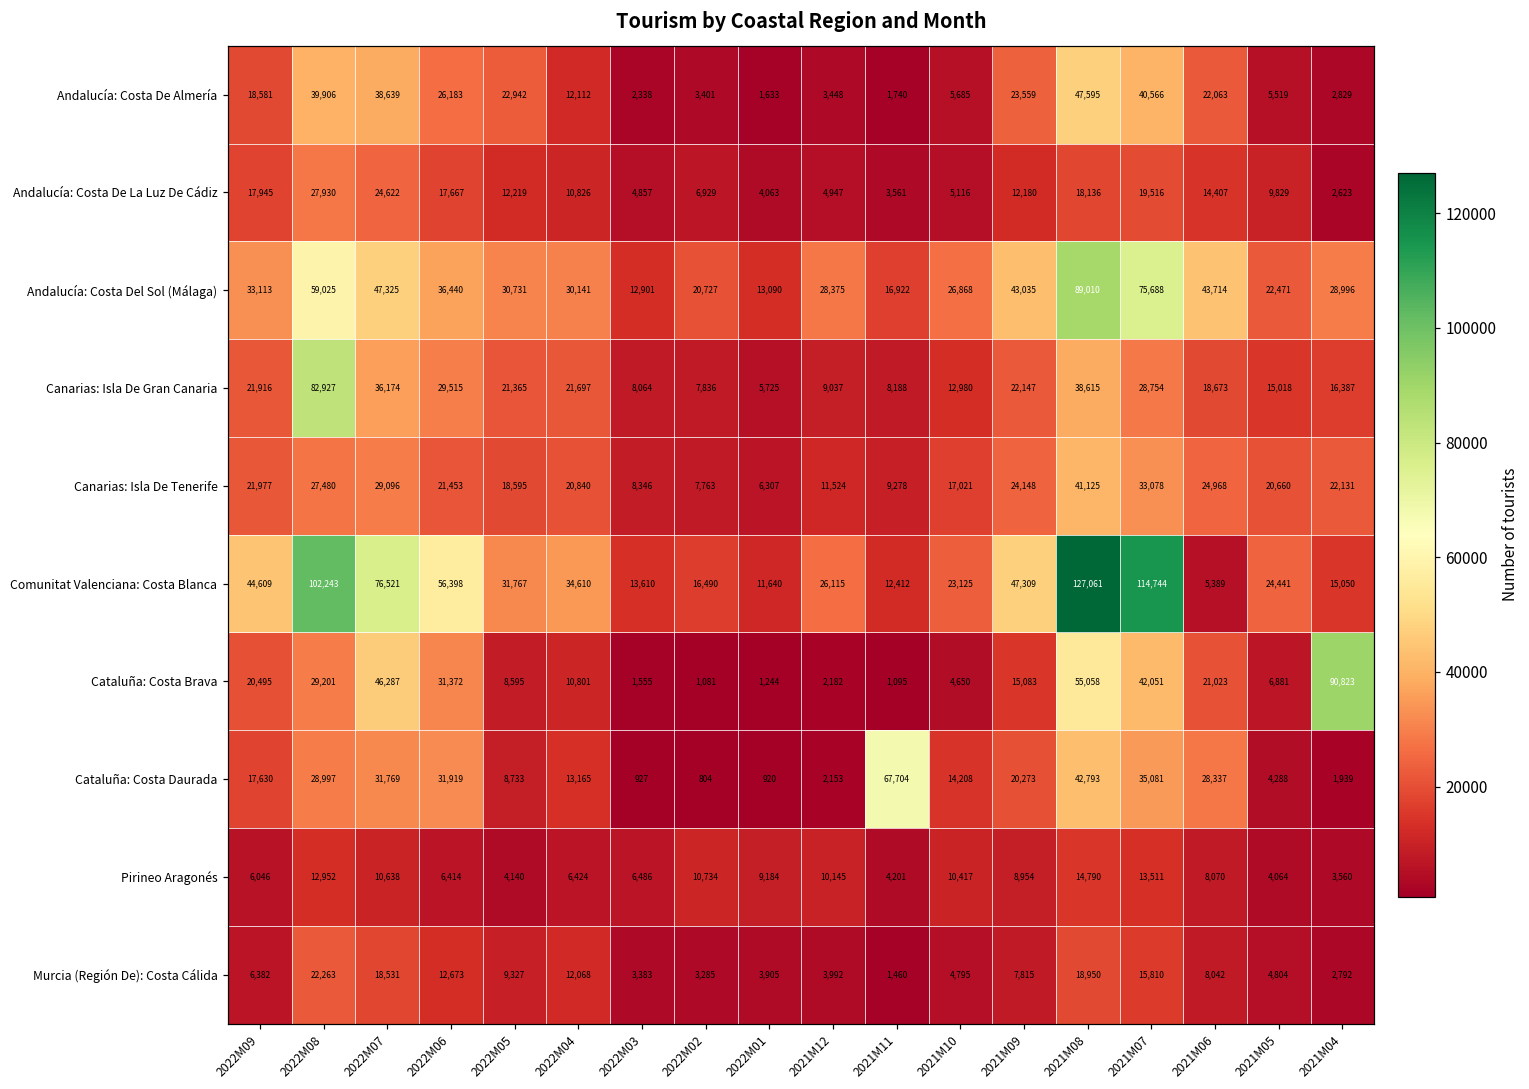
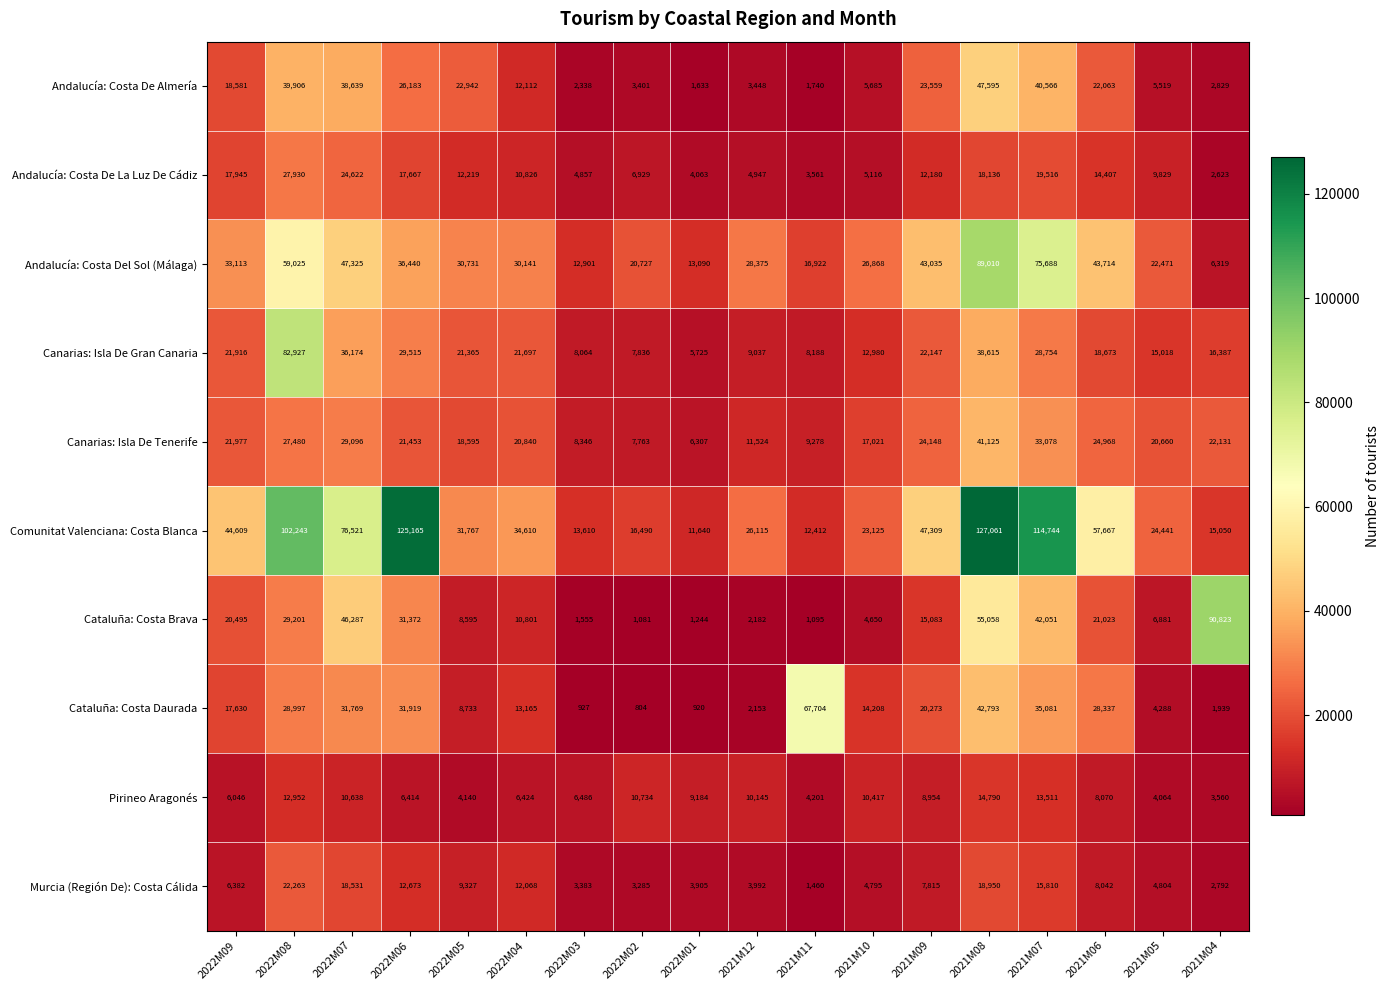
  {
    "Andalucía: Costa De Almería": {
      "2022M09": "18,581",
      "2022M08": "39,906",
      "2022M07": "38,639",
      "2022M06": "26,183",
      "2022M05": "22,942",
      "2022M04": "12,112",
      "2022M03": "2,338",
      "2022M02": "3,401",
      "2022M01": "1,633",
      "2021M12": "3,448",
      "2021M11": "1,740",
      "2021M10": "5,685",
      "2021M09": "23,559",
      "2021M08": "47,595",
      "2021M07": "40,566",
      "2021M06": "22,063",
      "2021M05": "5,519",
      "2021M04": "2,829"
    },
    "Andalucía: Costa De La Luz De Cádiz": {
      "2022M09": "17,945",
      "2022M08": "27,930",
      "2022M07": "24,622",
      "2022M06": "17,667",
      "2022M05": "12,219",
      "2022M04": "10,826",
      "2022M03": "4,857",
      "2022M02": "6,929",
      "2022M01": "4,063",
      "2021M12": "4,947",
      "2021M11": "3,561",
      "2021M10": "5,116",
      "2021M09": "12,180",
      "2021M08": "18,136",
      "2021M07": "19,516",
      "2021M06": "14,407",
      "2021M05": "9,829",
      "2021M04": "2,623"
    },
    "Andalucía: Costa Del Sol (Málaga)": {
      "2022M09": "33,113",
      "2022M08": "59,025",
      "2022M07": "47,325",
      "2022M06": "36,440",
      "2022M05": "30,731",
      "2022M04": "30,141",
      "2022M03": "12,901",
      "2022M02": "20,727",
      "2022M01": "13,090",
      "2021M12": "28,375",
      "2021M11": "16,922",
      "2021M10": "26,868",
      "2021M09": "43,035",
      "2021M08": "89,010",
      "2021M07": "75,688",
      "2021M06": "43,714",
      "2021M05": "22,471",
-     "2021M04": "28,996"
+     "2021M04": "6,319"
    },
    "Canarias: Isla De Gran Canaria": {
      "2022M09": "21,916",
      "2022M08": "82,927",
      "2022M07": "36,174",
      "2022M06": "29,515",
      "2022M05": "21,365",
      "2022M04": "21,697",
      "2022M03": "8,064",
      "2022M02": "7,836",
      "2022M01": "5,725",
      "2021M12": "9,037",
      "2021M11": "8,188",
      "2021M10": "12,980",
      "2021M09": "22,147",
      "2021M08": "38,615",
      "2021M07": "28,754",
      "2021M06": "18,673",
      "2021M05": "15,018",
      "2021M04": "16,387"
    },
    "Canarias: Isla De Tenerife": {
      "2022M09": "21,977",
      "2022M08": "27,480",
      "2022M07": "29,096",
      "2022M06": "21,453",
      "2022M05": "18,595",
      "2022M04": "20,840",
      "2022M03": "8,346",
      "2022M02": "7,763",
      "2022M01": "6,307",
      "2021M12": "11,524",
      "2021M11": "9,278",
      "2021M10": "17,021",
      "2021M09": "24,148",
      "2021M08": "41,125",
      "2021M07": "33,078",
      "2021M06": "24,968",
      "2021M05": "20,660",
      "2021M04": "22,131"
    },
    "Comunitat Valenciana: Costa Blanca": {
      "2022M09": "44,609",
      "2022M08": "102,243",
      "2022M07": "76,521",
-     "2022M06": "56,398",
+     "2022M06": "125,165",
      "2022M05": "31,767",
      "2022M04": "34,610",
      "2022M03": "13,610",
      "2022M02": "16,490",
      "2022M01": "11,640",
      "2021M12": "26,115",
      "2021M11": "12,412",
      "2021M10": "23,125",
      "2021M09": "47,309",
      "2021M08": "127,061",
      "2021M07": "114,744",
-     "2021M06": "5,389",
+     "2021M06": "57,667",
      "2021M05": "24,441",
      "2021M04": "15,050"
    },
    "Cataluña: Costa Brava": {
      "2022M09": "20,495",
      "2022M08": "29,201",
      "2022M07": "46,287",
      "2022M06": "31,372",
      "2022M05": "8,595",
      "2022M04": "10,801",
      "2022M03": "1,555",
      "2022M02": "1,081",
      "2022M01": "1,244",
      "2021M12": "2,182",
      "2021M11": "1,095",
      "2021M10": "4,650",
      "2021M09": "15,083",
      "2021M08": "55,058",
      "2021M07": "42,051",
      "2021M06": "21,023",
      "2021M05": "6,881",
      "2021M04": "90,823"
    },
    "Cataluña: Costa Daurada": {
      "2022M09": "17,630",
      "2022M08": "28,997",
      "2022M07": "31,769",
      "2022M06": "31,919",
      "2022M05": "8,733",
      "2022M04": "13,165",
      "2022M03": "927",
      "2022M02": "804",
      "2022M01": "920",
      "2021M12": "2,153",
      "2021M11": "67,704",
      "2021M10": "14,208",
      "2021M09": "20,273",
      "2021M08": "42,793",
      "2021M07": "35,081",
      "2021M06": "28,337",
      "2021M05": "4,288",
      "2021M04": "1,939"
    },
    "Pirineo Aragonés": {
      "2022M09": "6,046",
      "2022M08": "12,952",
      "2022M07": "10,638",
      "2022M06": "6,414",
      "2022M05": "4,140",
      "2022M04": "6,424",
      "2022M03": "6,486",
      "2022M02": "10,734",
      "2022M01": "9,184",
      "2021M12": "10,145",
      "2021M11": "4,201",
      "2021M10": "10,417",
      "2021M09": "8,954",
      "2021M08": "14,790",
      "2021M07": "13,511",
      "2021M06": "8,070",
      "2021M05": "4,064",
      "2021M04": "3,560"
    },
    "Murcia (Región De): Costa Cálida": {
      "2022M09": "6,382",
      "2022M08": "22,263",
      "2022M07": "18,531",
      "2022M06": "12,673",
      "2022M05": "9,327",
      "2022M04": "12,068",
      "2022M03": "3,383",
      "2022M02": "3,285",
      "2022M01": "3,905",
      "2021M12": "3,992",
      "2021M11": "1,460",
      "2021M10": "4,795",
      "2021M09": "7,815",
      "2021M08": "18,950",
      "2021M07": "15,810",
      "2021M06": "8,042",
      "2021M05": "4,804",
      "2021M04": "2,792"
    }
  }
